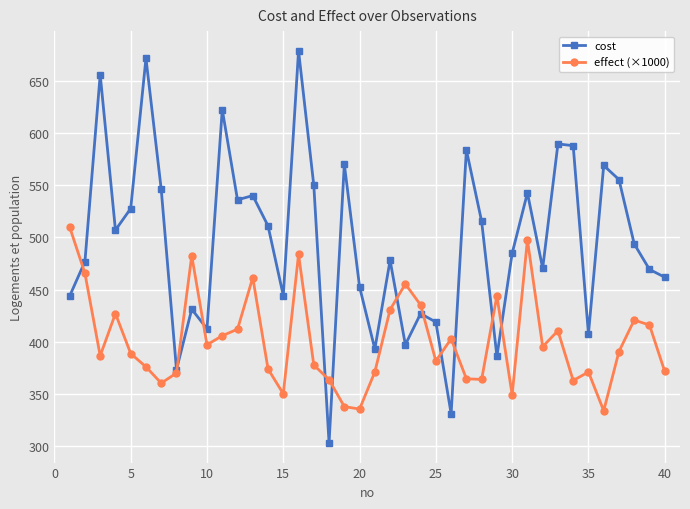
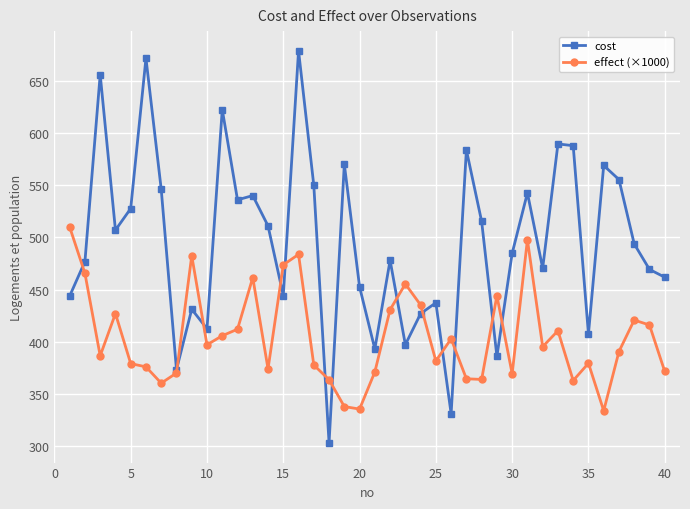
  {
    "cost": {
      "5": 528,
      "10": 413,
      "15": 444,
      "20": 453,
-     "25": 419,
+     "25": 437,
      "30": 485,
      "35": 408,
      "40": 462
    },
    "effect (×1000)": {
-     "5": 389,
+     "5": 379,
      "10": 397,
-     "15": 350,
+     "15": 474,
      "20": 336,
      "25": 382,
-     "30": 349,
-     "35": 371,
+     "30": 370,
+     "35": 380,
      "40": 372
    }
  }
